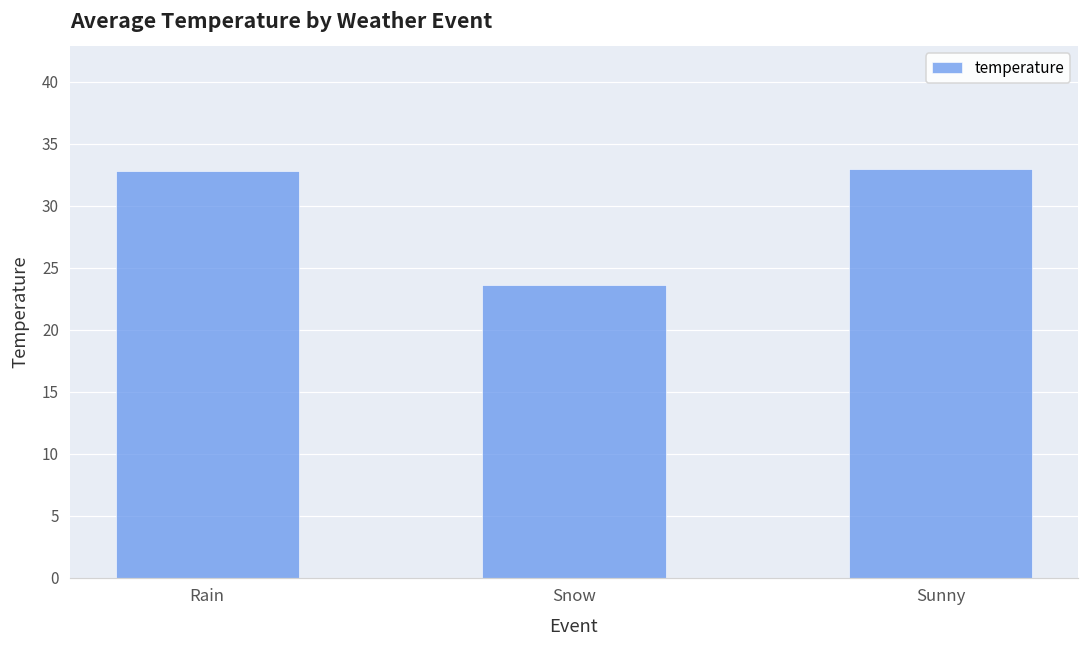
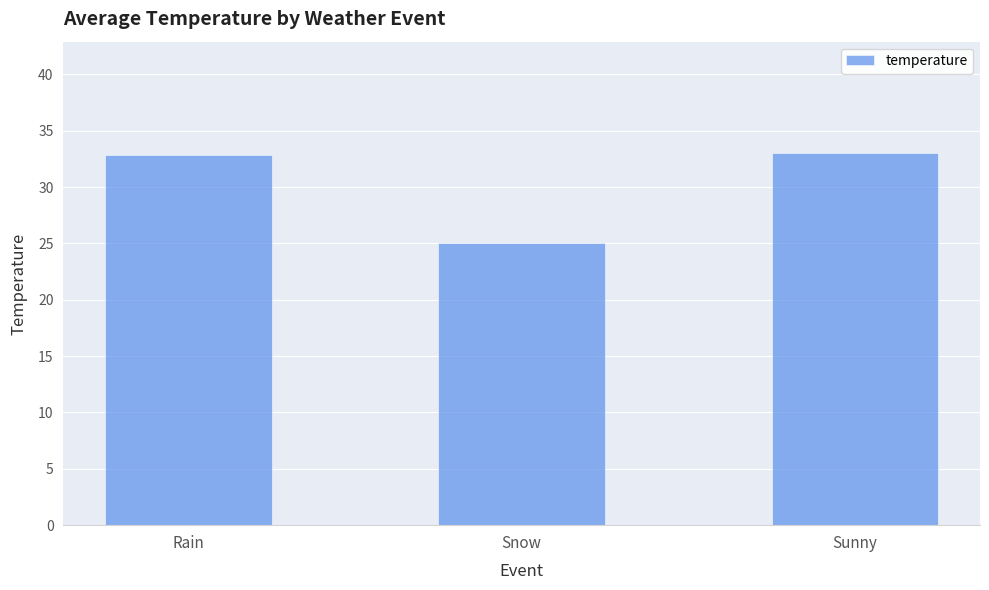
  {
    "Rain": 32.8,
-   "Snow": 23.6,
+   "Snow": 25.0,
    "Sunny": 33.0
  }
